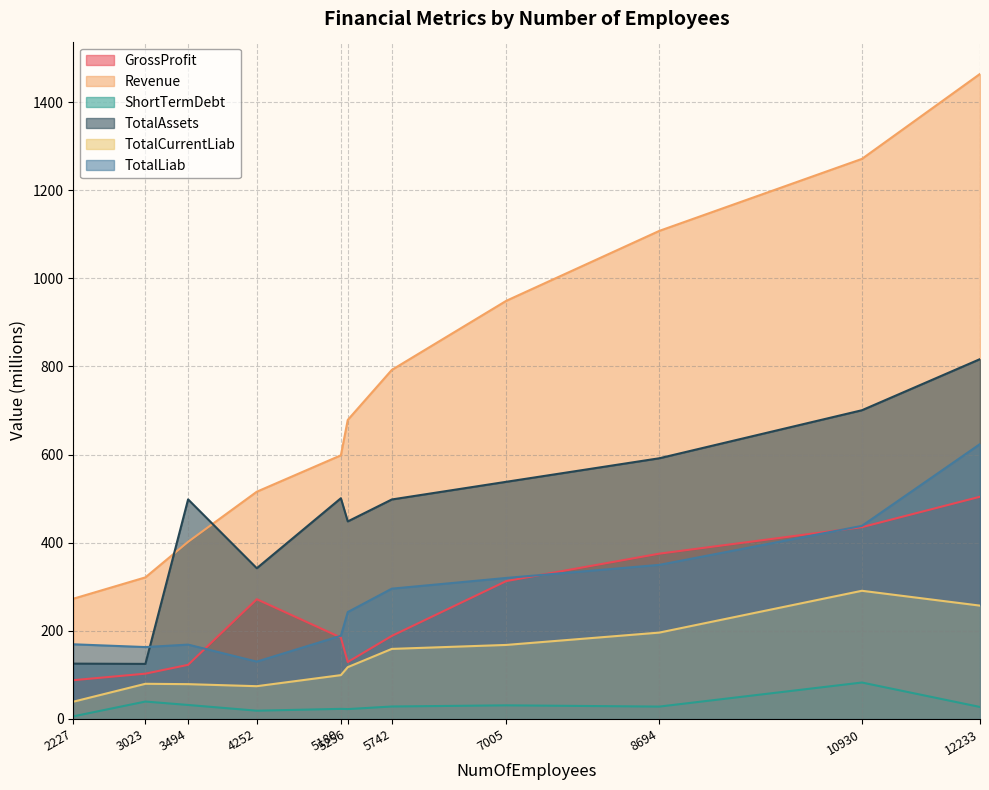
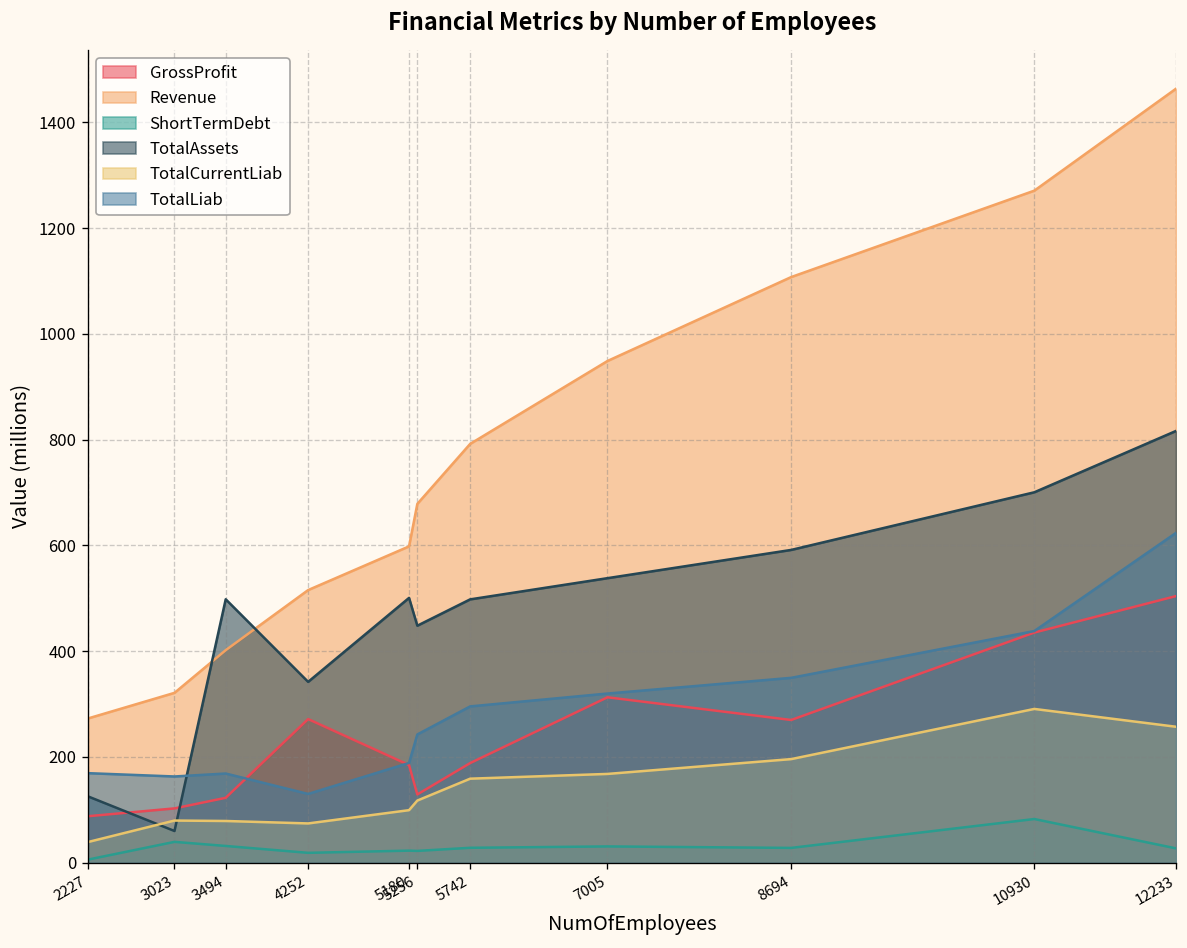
  {
    "GrossProfit": {
      "2227": 90,
      "3023": 100,
      "3494": 120,
      "4252": 270,
      "5256": 130,
      "5742": 190,
      "7005": 310,
-     "8694": 380,
+     "8694": 270,
      "12233": 500
    },
    "TotalAssets": {
      "2227": 130,
-     "3023": 120,
+     "3023": 60,
      "3494": 500,
      "4252": 340,
      "5180": 500,
      "5256": 450,
      "5742": 500,
      "7005": 540,
      "8694": 590,
      "10930": 700,
      "12233": 820
    }
  }
